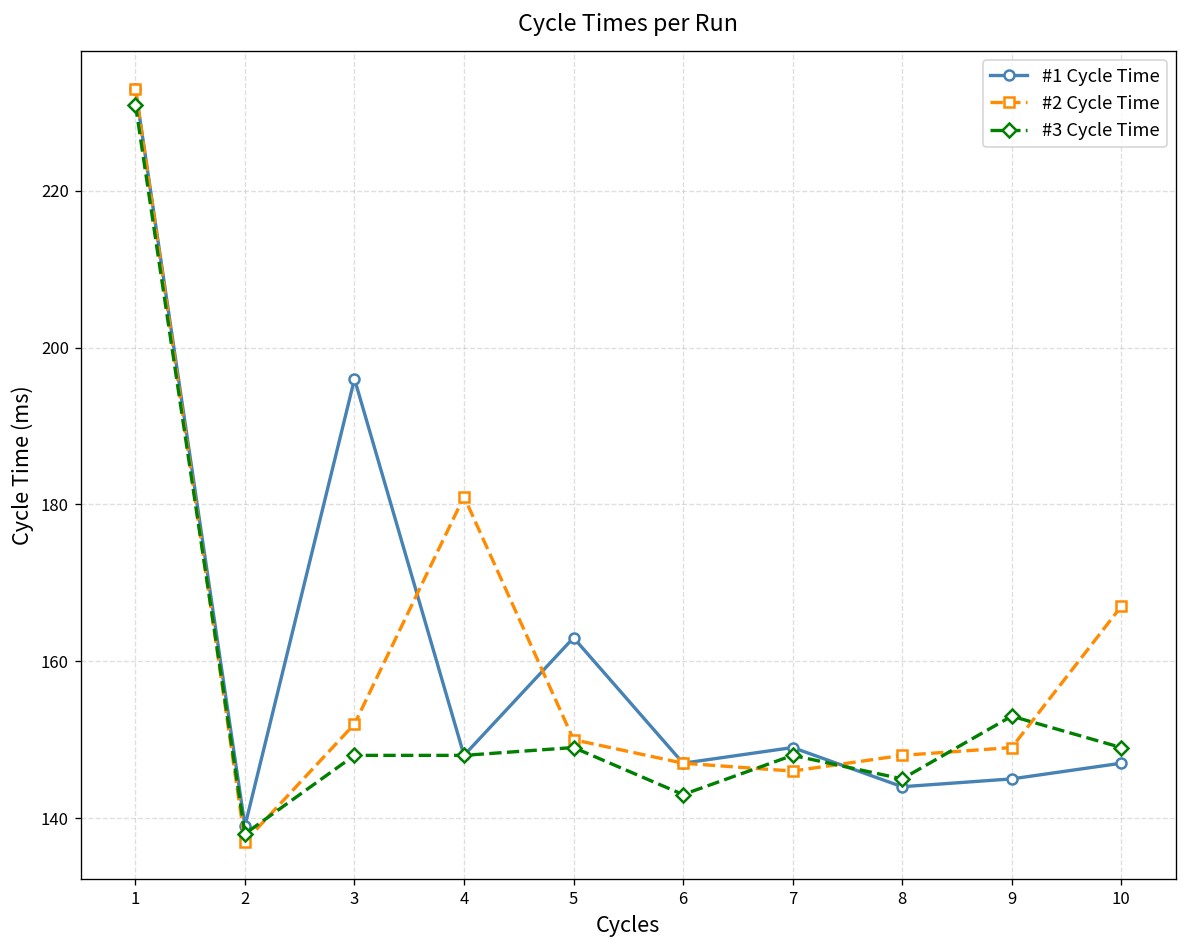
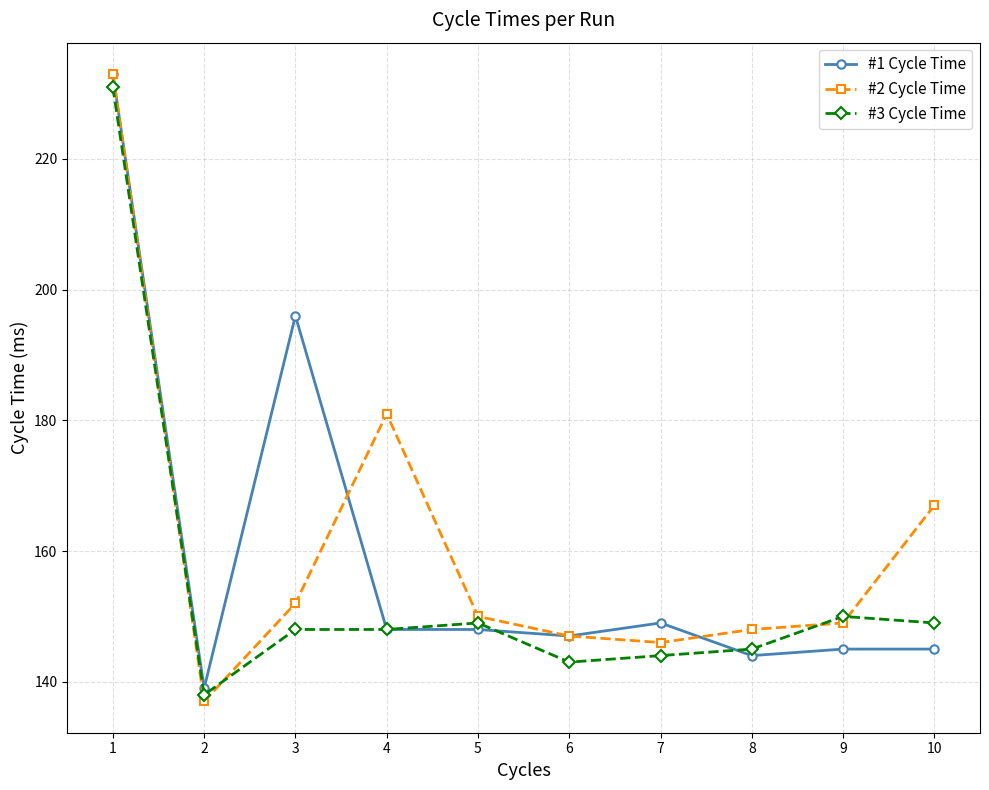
  {
    "#1 Cycle Time": {
      "2": 139,
      "3": 196,
-     "5": 163,
+     "5": 148,
      "7": 149,
      "8": 144,
      "9": 145,
-     "10": 147
+     "10": 145
    },
    "#2 Cycle Time": {
      "2": 137,
      "3": 152,
      "4": 181,
      "5": 150,
      "7": 146,
      "8": 148,
      "9": 149,
      "10": 167
    },
    "#3 Cycle Time": {
      "1": 231,
      "2": 138,
      "3": 148,
      "5": 149,
      "6": 143,
-     "7": 148,
+     "7": 144,
      "8": 145,
-     "9": 153,
+     "9": 150,
      "10": 149
    }
  }
